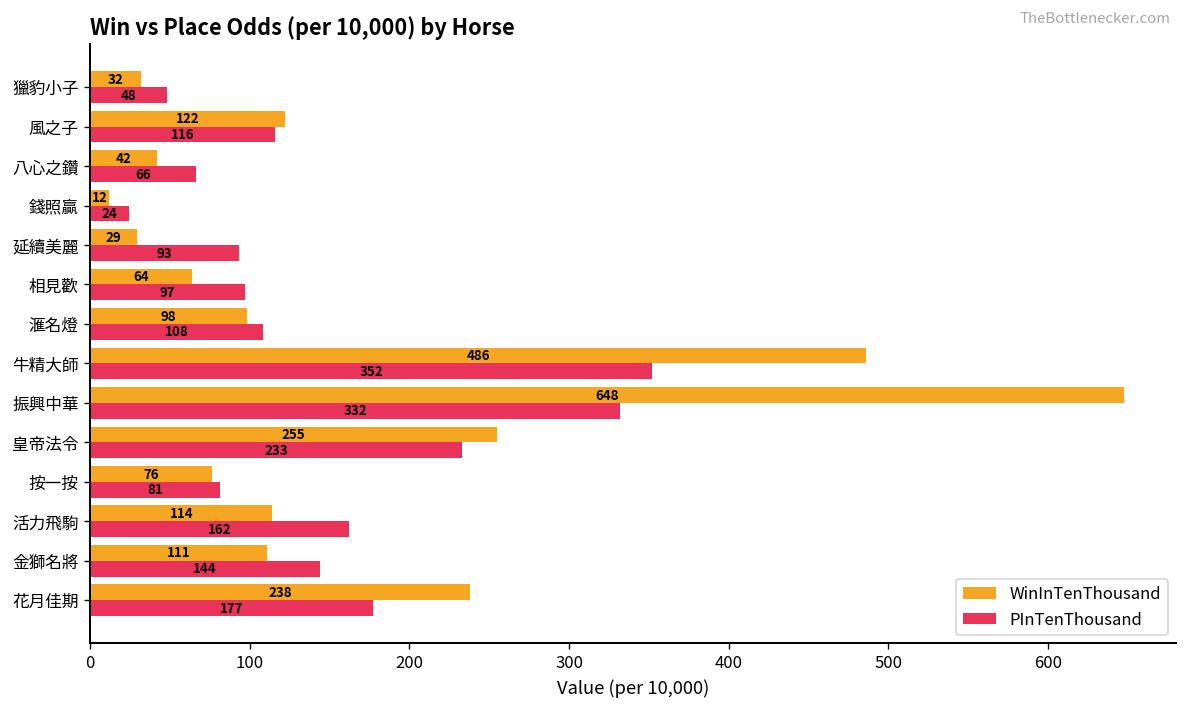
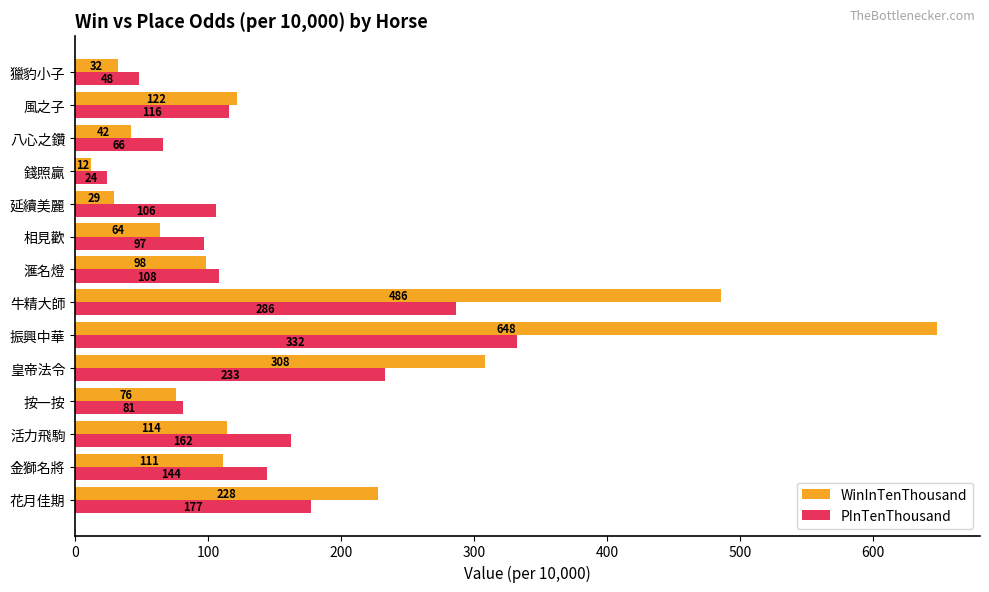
  {
    "WinInTenThousand": {
      "獵豹小子": 32,
      "風之子": 122,
      "八心之鑽": 42,
      "錢照贏": 12,
      "延續美麗": 29,
      "相見歡": 64,
      "滙名燈": 98,
      "牛精大師": 486,
      "振興中華": 648,
-     "皇帝法令": 255,
+     "皇帝法令": 308,
      "按一按": 76,
      "活力飛駒": 114,
      "金獅名將": 111,
-     "花月佳期": 238
+     "花月佳期": 228
    },
    "PInTenThousand": {
      "獵豹小子": 48,
      "風之子": 116,
      "八心之鑽": 66,
      "錢照贏": 24,
-     "延續美麗": 93,
+     "延續美麗": 106,
      "相見歡": 97,
      "滙名燈": 108,
-     "牛精大師": 352,
+     "牛精大師": 286,
      "振興中華": 332,
      "皇帝法令": 233,
      "按一按": 81,
      "活力飛駒": 162,
      "金獅名將": 144,
      "花月佳期": 177
    }
  }
